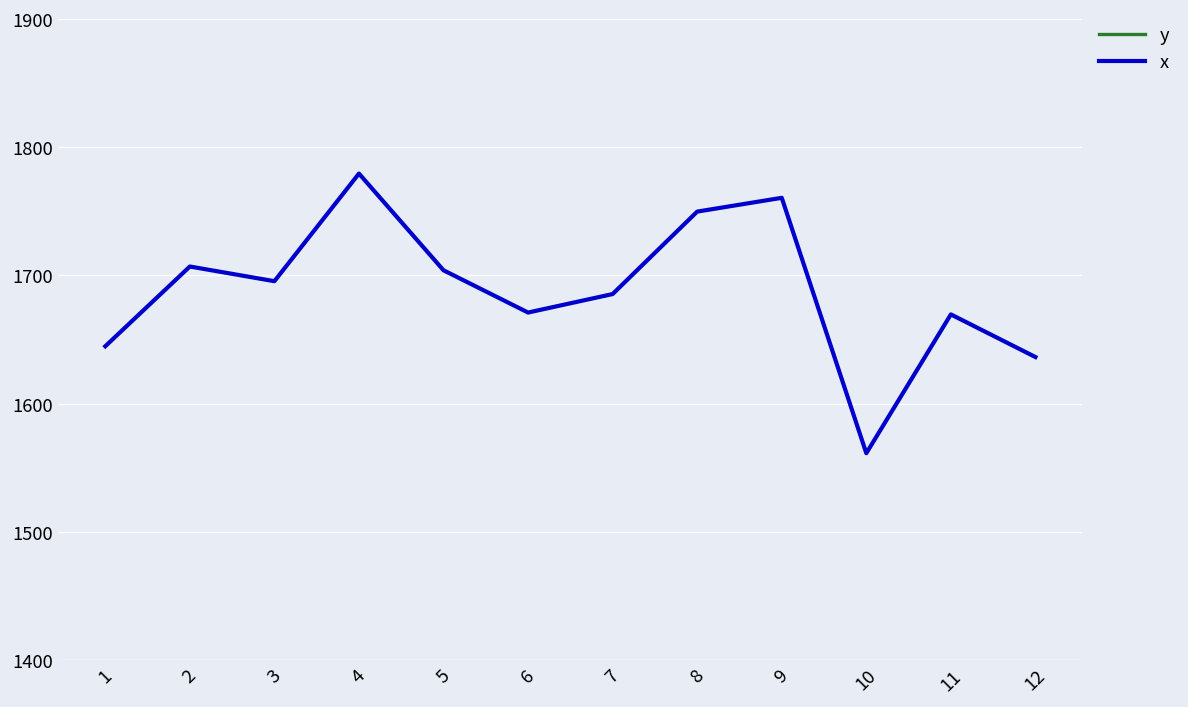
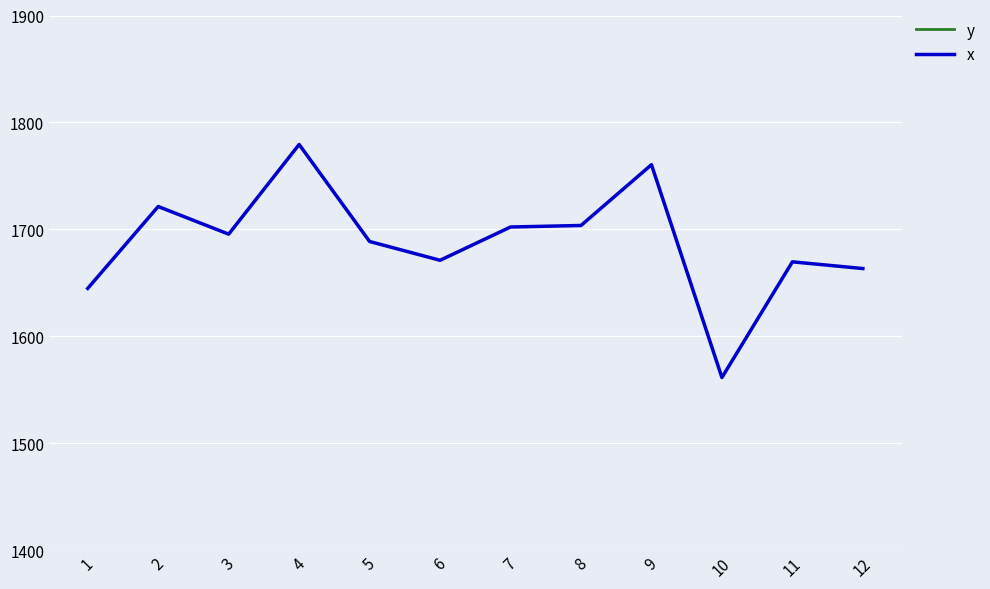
  {
    "x": {
      "1": 1645,
-     "2": 1707,
+     "2": 1721,
      "3": 1695,
      "4": 1779,
-     "5": 1704,
+     "5": 1689,
      "6": 1671,
-     "7": 1685,
-     "8": 1750,
+     "7": 1702,
+     "8": 1704,
      "9": 1760,
      "10": 1561,
      "11": 1670,
-     "12": 1636
+     "12": 1663
    }
  }
